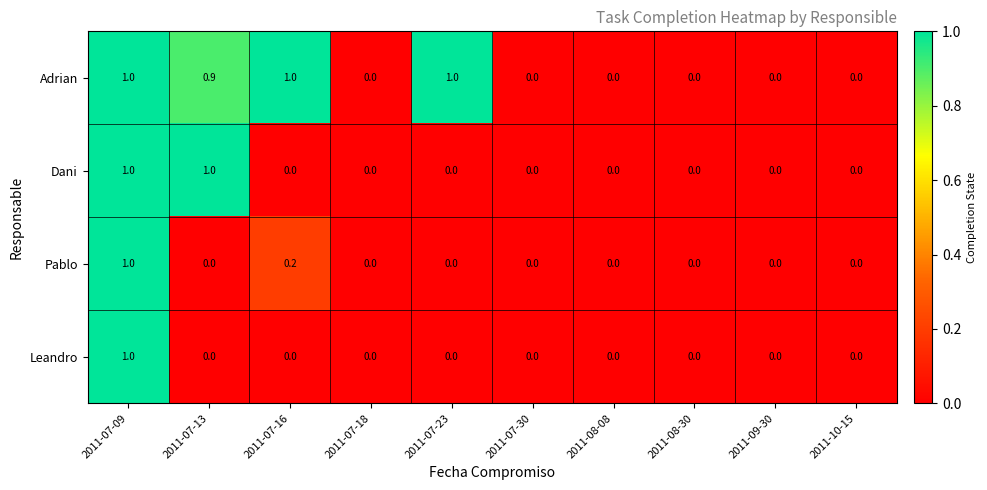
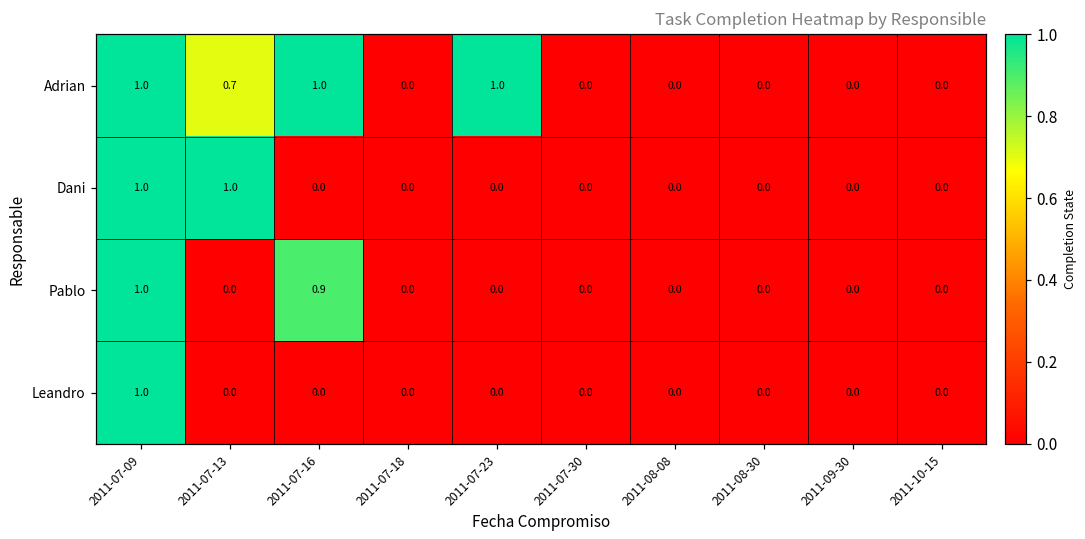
  {
    "Adrian": {
      "2011-07-09": 1.0,
-     "2011-07-13": 0.9,
+     "2011-07-13": 0.7,
      "2011-07-16": 1.0,
      "2011-07-18": 0.0,
      "2011-07-23": 1.0,
      "2011-07-30": 0.0,
      "2011-08-08": 0.0,
      "2011-08-30": 0.0,
      "2011-09-30": 0.0,
      "2011-10-15": 0.0
    },
    "Dani": {
      "2011-07-09": 1.0,
      "2011-07-13": 1.0,
      "2011-07-16": 0.0,
      "2011-07-18": 0.0,
      "2011-07-23": 0.0,
      "2011-07-30": 0.0,
      "2011-08-08": 0.0,
      "2011-08-30": 0.0,
      "2011-09-30": 0.0,
      "2011-10-15": 0.0
    },
    "Pablo": {
      "2011-07-09": 1.0,
      "2011-07-13": 0.0,
-     "2011-07-16": 0.2,
+     "2011-07-16": 0.9,
      "2011-07-18": 0.0,
      "2011-07-23": 0.0,
      "2011-07-30": 0.0,
      "2011-08-08": 0.0,
      "2011-08-30": 0.0,
      "2011-09-30": 0.0,
      "2011-10-15": 0.0
    },
    "Leandro": {
      "2011-07-09": 1.0,
      "2011-07-13": 0.0,
      "2011-07-16": 0.0,
      "2011-07-18": 0.0,
      "2011-07-23": 0.0,
      "2011-07-30": 0.0,
      "2011-08-08": 0.0,
      "2011-08-30": 0.0,
      "2011-09-30": 0.0,
      "2011-10-15": 0.0
    }
  }
